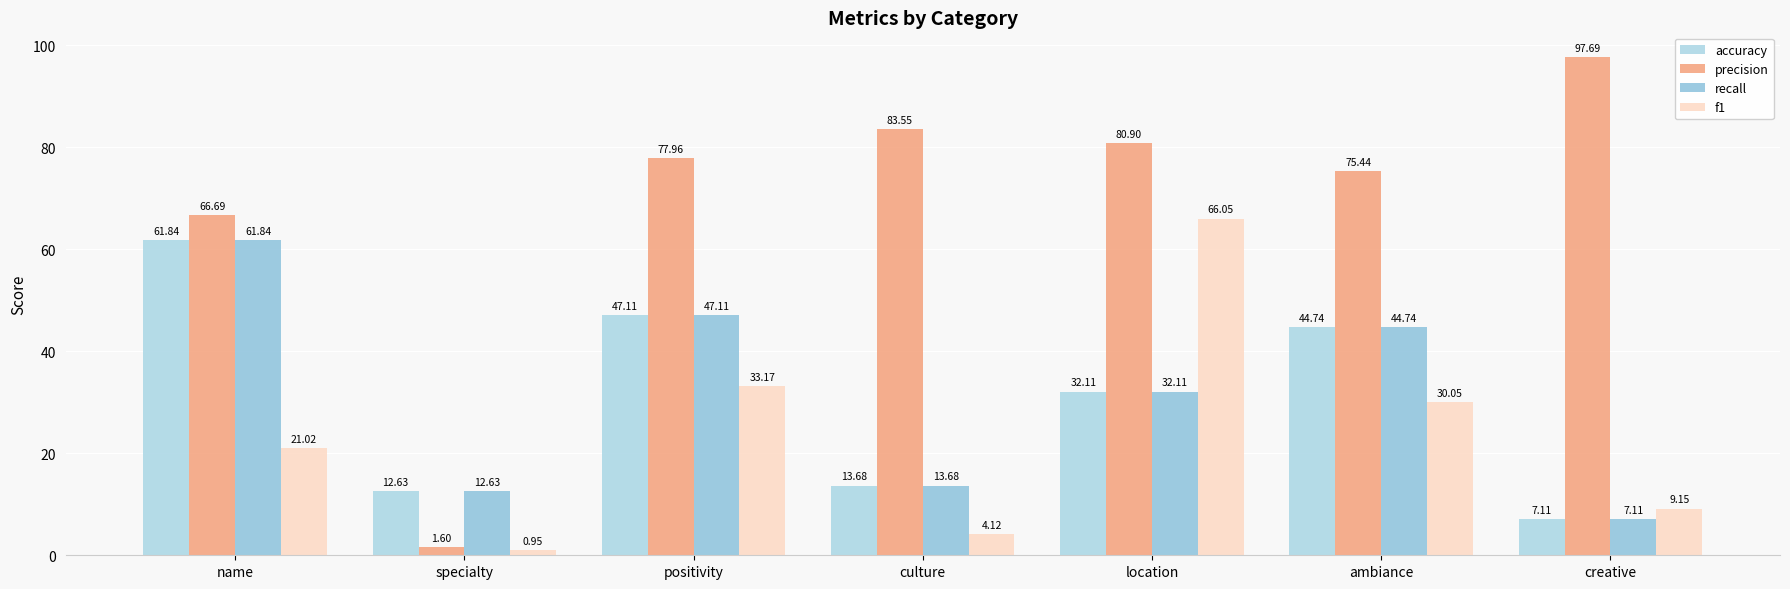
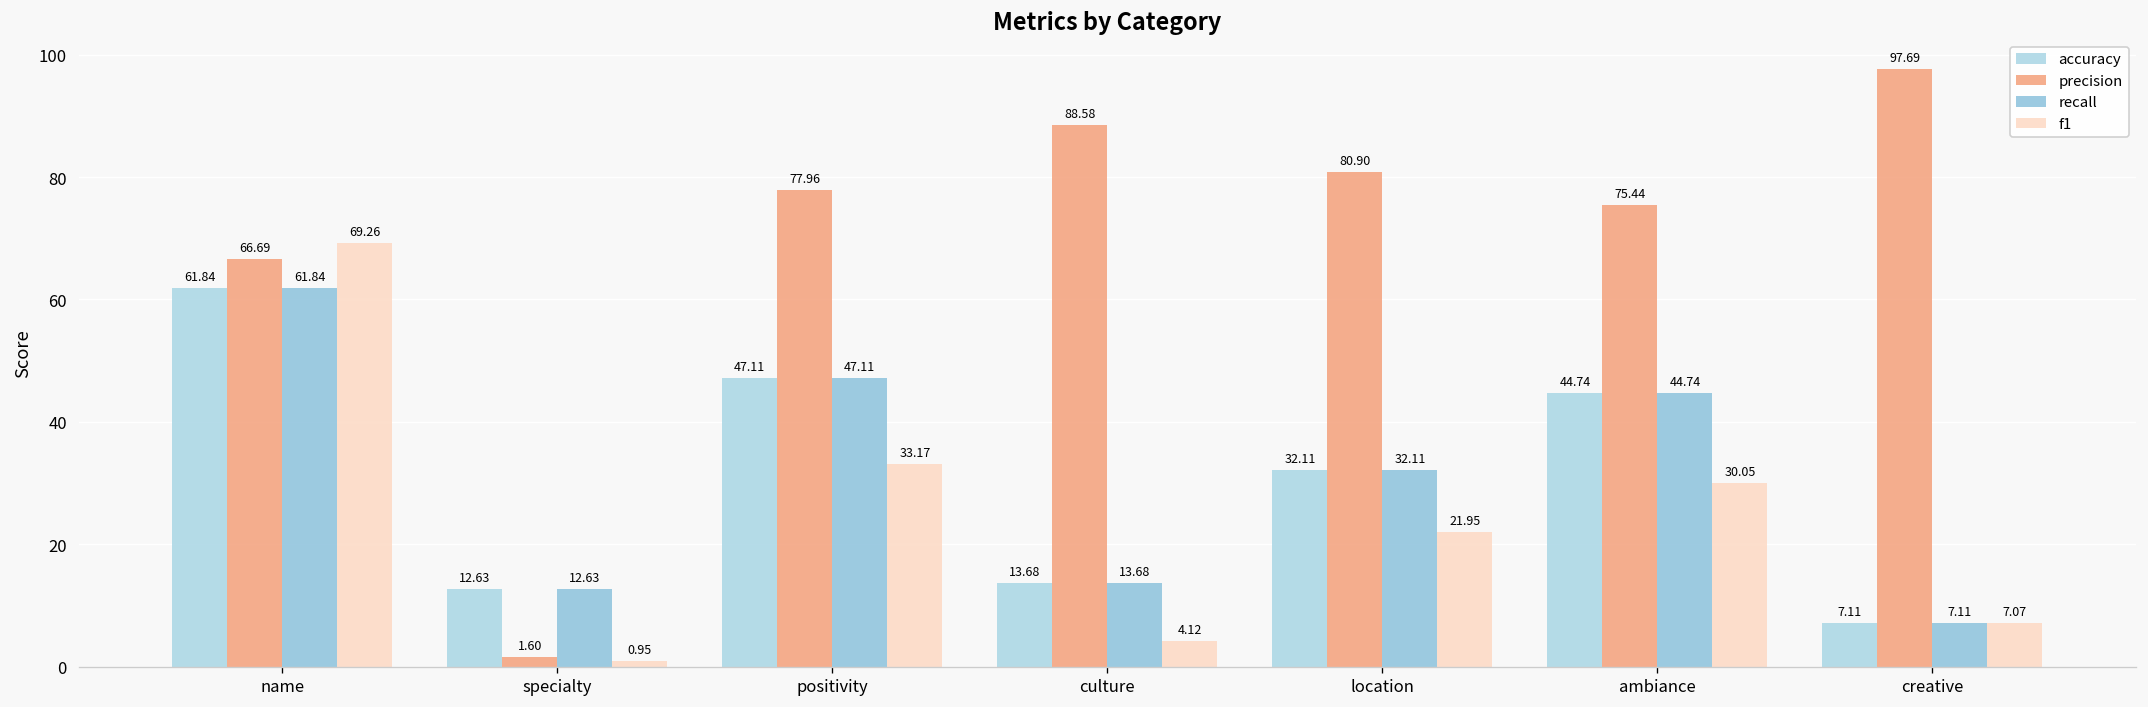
  {
    "precision": {
      "name": 66.69,
      "specialty": 1.60,
      "positivity": 77.96,
-     "culture": 83.55,
+     "culture": 88.58,
      "location": 80.90,
      "ambiance": 75.44,
      "creative": 97.69
    },
    "f1": {
-     "name": 21.02,
+     "name": 69.26,
      "specialty": 0.95,
      "positivity": 33.17,
      "culture": 4.12,
-     "location": 66.05,
+     "location": 21.95,
      "ambiance": 30.05,
-     "creative": 9.15
+     "creative": 7.07
    }
  }
